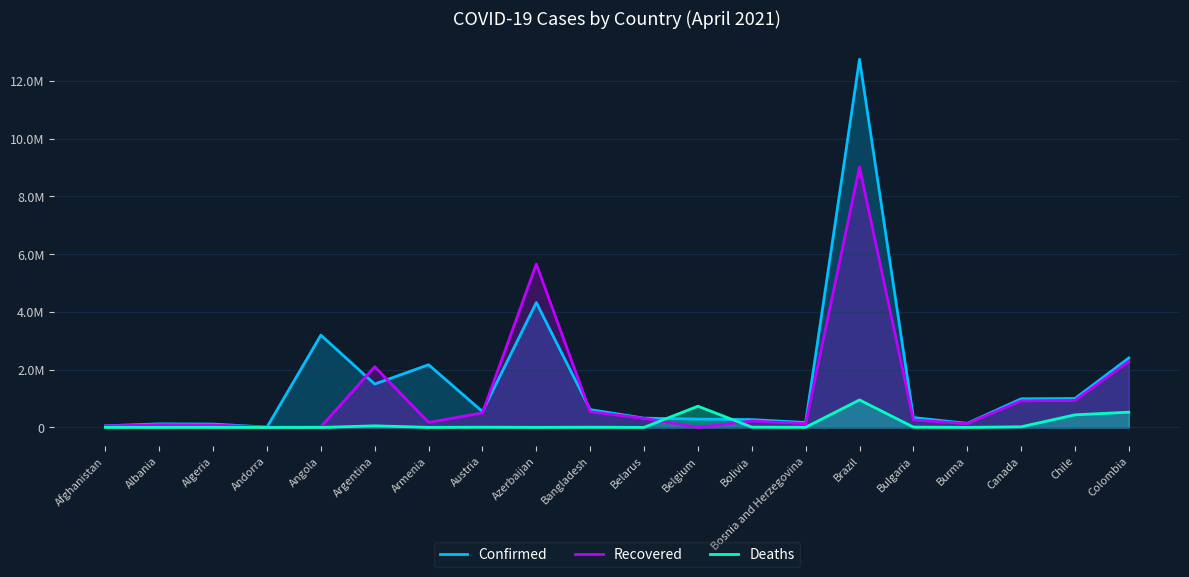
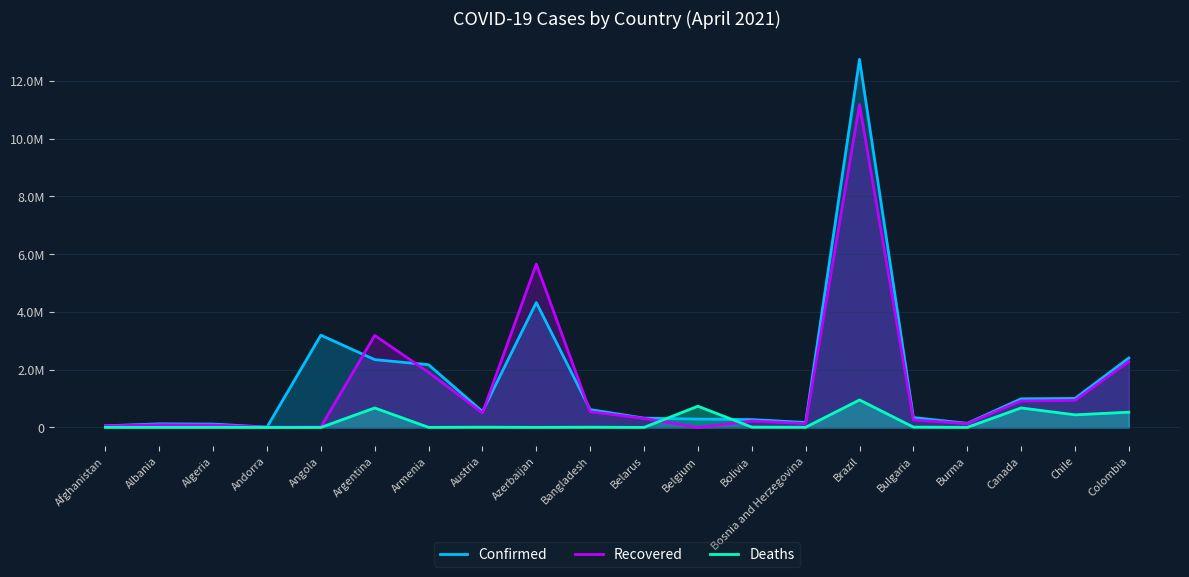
  {
    "Confirmed": {
      "Angola": 3200000,
-     "Argentina": 1500000,
+     "Argentina": 2300000,
      "Armenia": 2200000,
      "Azerbaijan": 4300000,
      "Belgium": 300000,
      "Brazil": 12700000,
      "Colombia": 2400000
    },
    "Recovered": {
-     "Argentina": 2100000,
-     "Armenia": 200000,
+     "Argentina": 3200000,
+     "Armenia": 1900000,
      "Azerbaijan": 5700000,
      "Belgium": 0,
-     "Brazil": 9000000,
+     "Brazil": 11200000,
      "Colombia": 2300000
    },
    "Deaths": {
-     "Argentina": 100000,
+     "Argentina": 700000,
      "Armenia": 0,
      "Austria": 0,
      "Azerbaijan": 0,
      "Bangladesh": 0,
      "Belarus": 0,
      "Belgium": 700000,
      "Bolivia": 0,
      "Bosnia and Herzegovina": 0,
      "Brazil": 1000000,
      "Bulgaria": 0,
      "Burma": 0,
-     "Canada": 0,
+     "Canada": 700000,
      "Chile": 400000,
      "Colombia": 500000
    }
  }
